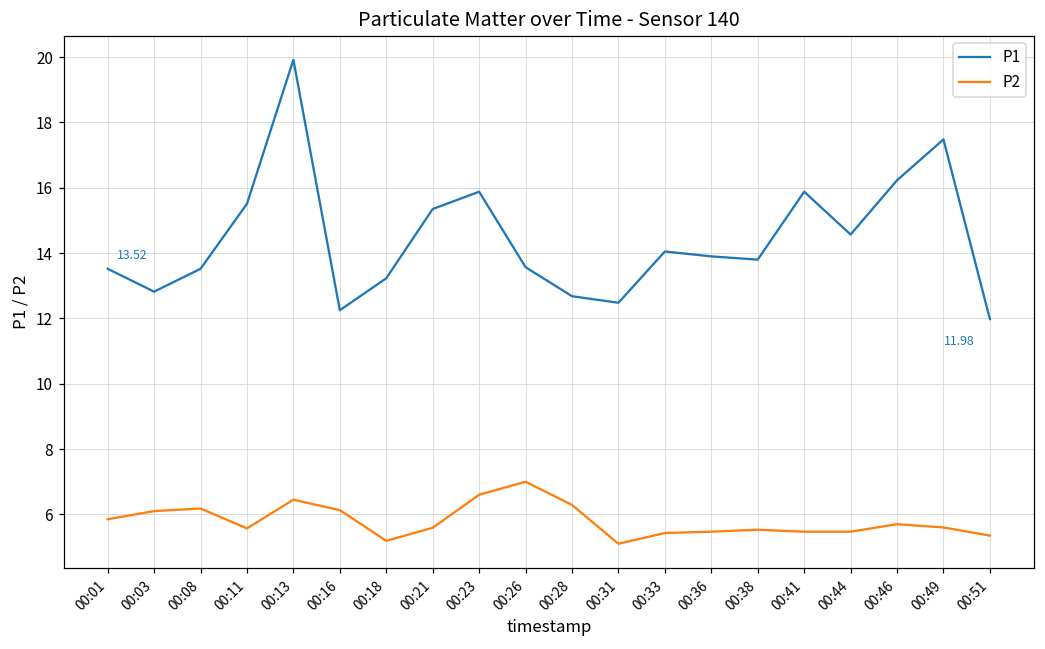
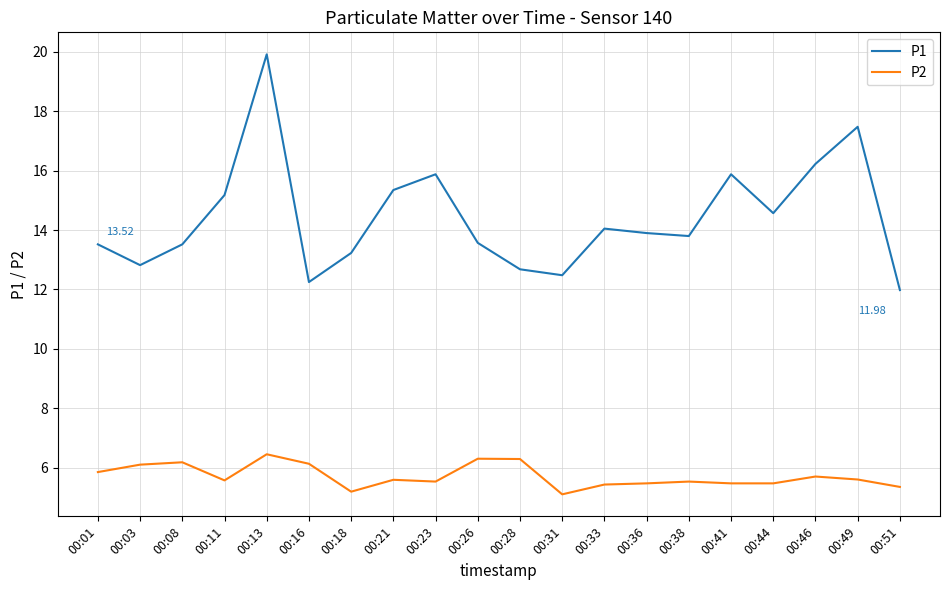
  {
    "P1": {
      "00:03": 12.8,
      "00:08": 13.5,
-     "00:11": 15.5,
+     "00:11": 15.2,
      "00:13": 19.9,
      "00:16": 12.3,
      "00:18": 13.2,
      "00:21": 15.4,
      "00:23": 15.9,
      "00:26": 13.6,
      "00:28": 12.7,
      "00:31": 12.5,
      "00:33": 14.1,
      "00:36": 13.9,
      "00:38": 13.8,
      "00:41": 15.9,
      "00:44": 14.6,
      "00:46": 16.2,
      "00:49": 17.5
    },
    "P2": {
      "00:01": 5.9,
      "00:03": 6.1,
      "00:08": 6.2,
      "00:11": 5.6,
      "00:13": 6.5,
      "00:16": 6.1,
      "00:18": 5.2,
      "00:21": 5.6,
-     "00:23": 6.6,
-     "00:26": 7.0,
+     "00:23": 5.5,
+     "00:26": 6.3,
      "00:28": 6.3,
      "00:31": 5.1,
      "00:33": 5.4,
      "00:36": 5.5,
      "00:38": 5.5,
      "00:41": 5.5,
      "00:44": 5.5,
      "00:46": 5.7,
      "00:49": 5.6,
      "00:51": 5.4
    }
  }
